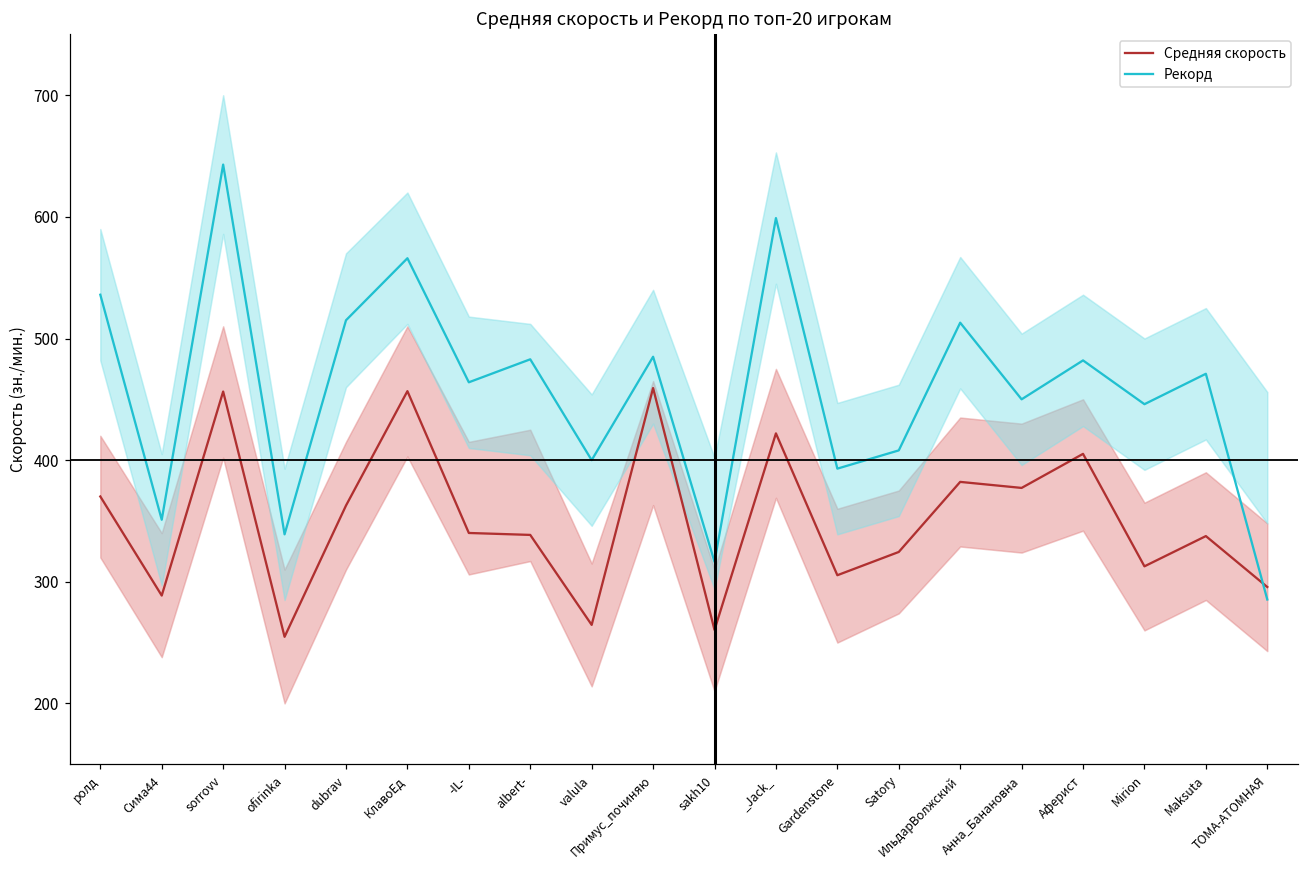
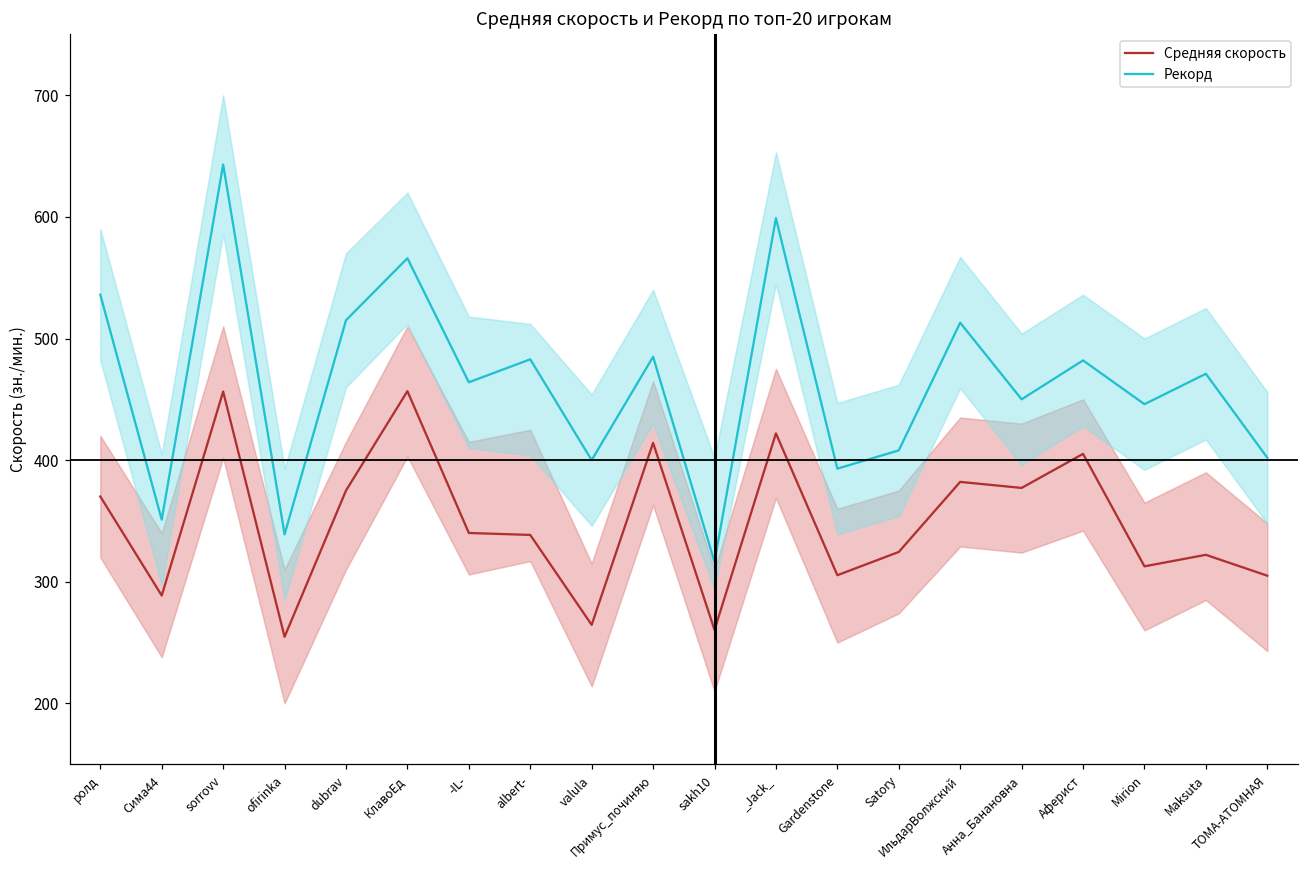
  {
    "Средняя скорость": {
      "ролд": 370,
      "Сима44": 289,
      "sorrovv": 456,
      "ofirinka": 255,
-     "dubrav": 363,
+     "dubrav": 375,
      "КлавоЕд": 457,
      "-IL-": 340,
      "albert-": 339,
      "valula": 265,
-     "Примус_починяю": 459,
+     "Примус_починяю": 414,
      "sakh10": 260,
      "_Jack_": 422,
      "Gardenstone": 305,
      "Satory": 324,
      "ИльдарВолжский": 382,
      "Анна_Банановна": 377,
      "Аферист": 405,
      "Mirion": 313,
-     "Maksuta": 338,
-     "ТОМА-АТОМНАЯ": 296
+     "Maksuta": 322,
+     "ТОМА-АТОМНАЯ": 305
    },
    "Рекорд": {
      "ролд": 536,
      "Сима44": 351,
      "sorrovv": 643,
      "ofirinka": 339,
      "dubrav": 515,
      "КлавоЕд": 566,
      "-IL-": 464,
      "albert-": 483,
      "valula": 400,
      "Примус_починяю": 485,
      "sakh10": 316,
      "_Jack_": 599,
      "Gardenstone": 393,
      "Satory": 408,
      "ИльдарВолжский": 513,
      "Анна_Банановна": 450,
      "Аферист": 482,
      "Mirion": 446,
      "Maksuta": 471,
-     "ТОМА-АТОМНАЯ": 285
+     "ТОМА-АТОМНАЯ": 402
    }
  }
